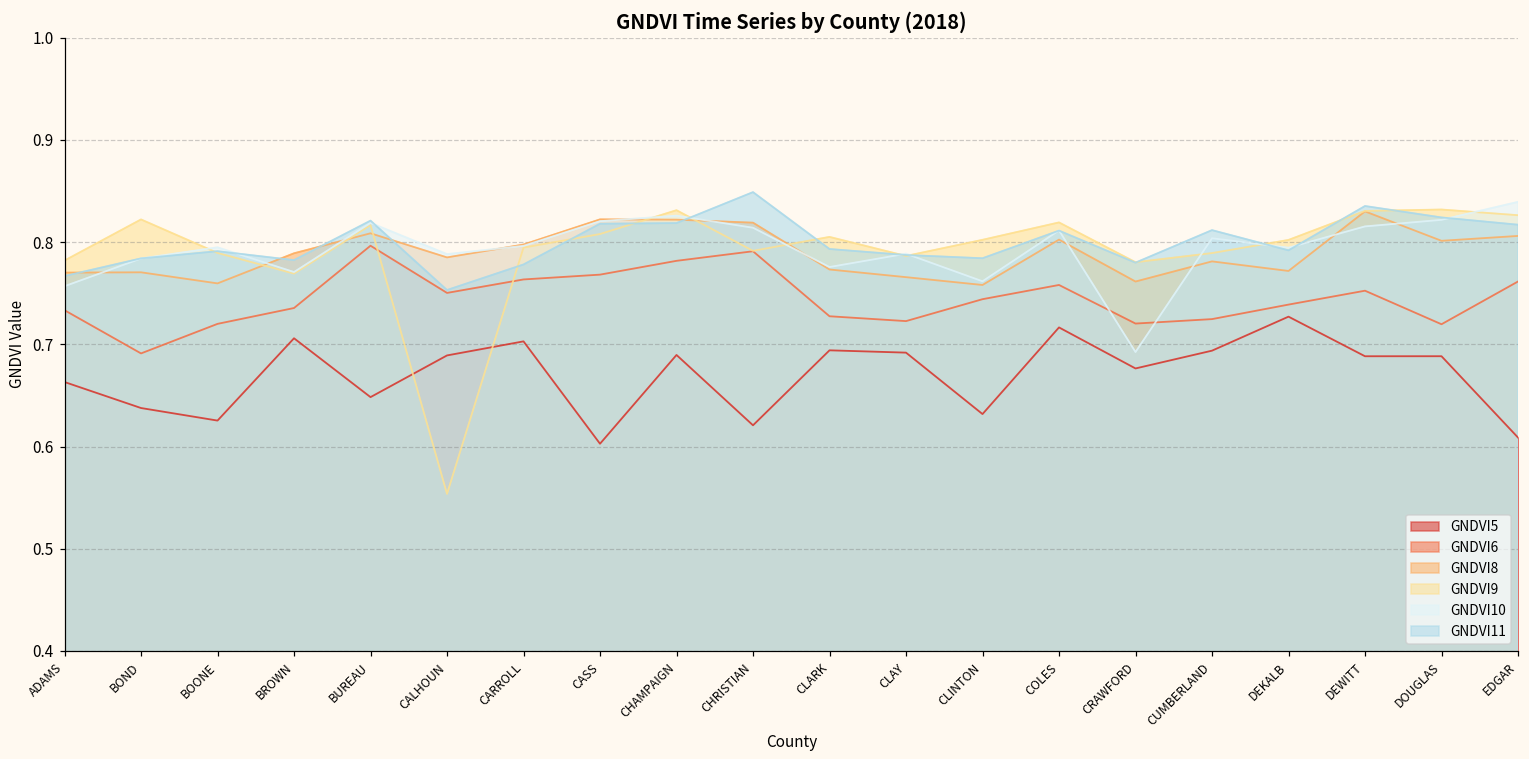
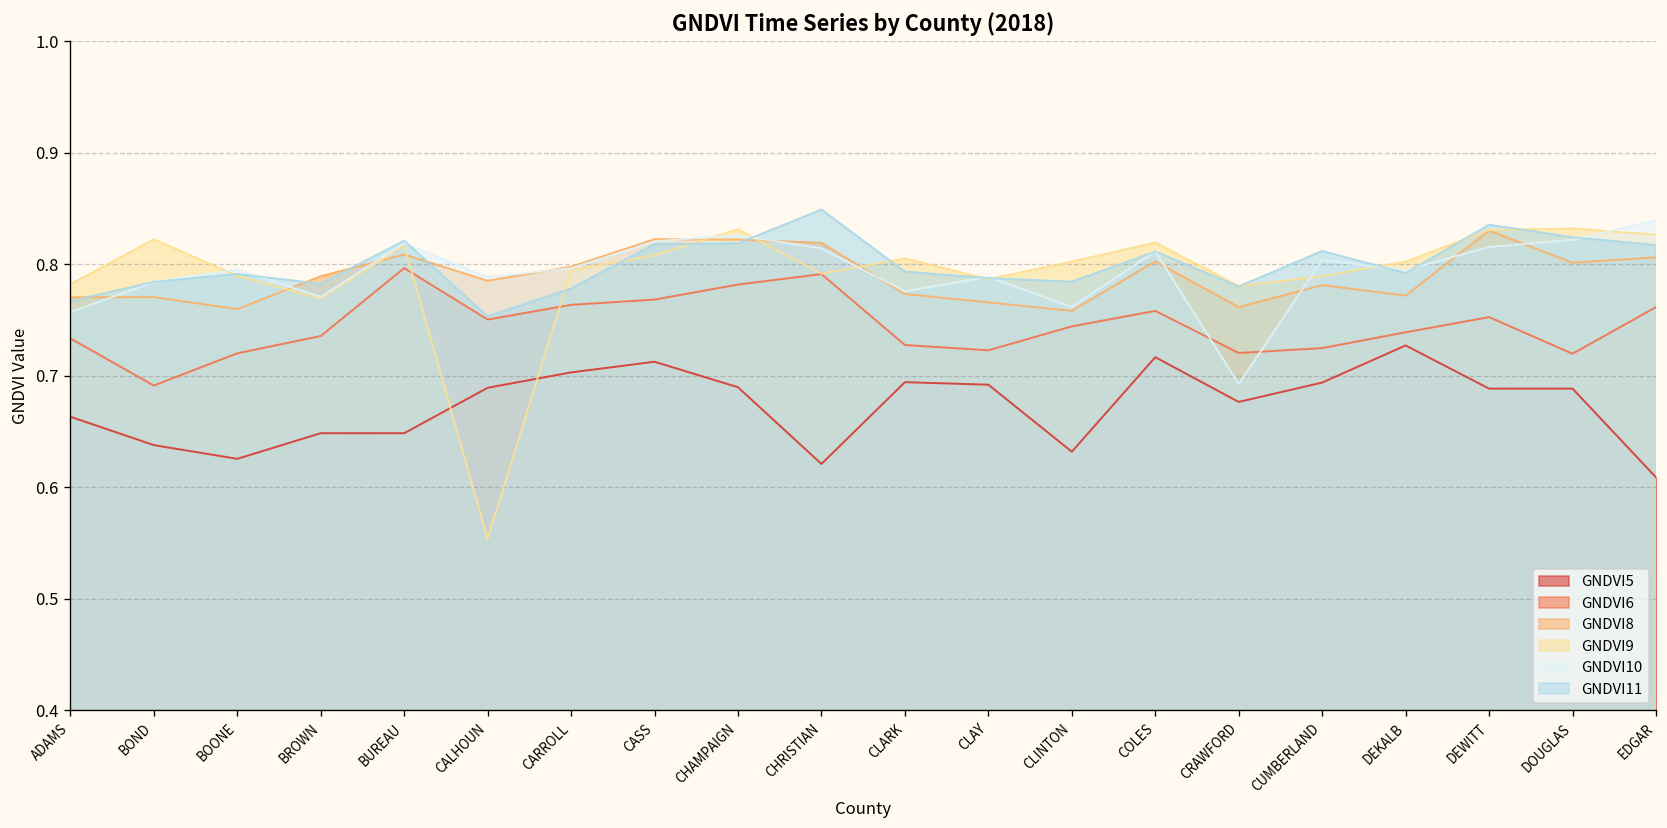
  {
    "GNDVI5": {
      "ADAMS": 0.66,
      "BOND": 0.64,
      "BOONE": 0.63,
-     "BROWN": 0.71,
+     "BROWN": 0.65,
      "BUREAU": 0.65,
      "CALHOUN": 0.69,
      "CARROLL": 0.70,
-     "CASS": 0.60,
+     "CASS": 0.71,
      "CHAMPAIGN": 0.69,
      "CHRISTIAN": 0.62,
      "CLARK": 0.69,
      "CLAY": 0.69,
      "CLINTON": 0.63,
      "COLES": 0.72,
      "CRAWFORD": 0.68,
      "CUMBERLAND": 0.69,
      "DEKALB": 0.73,
      "DEWITT": 0.69,
      "DOUGLAS": 0.69,
      "EDGAR": 0.61
    }
  }
